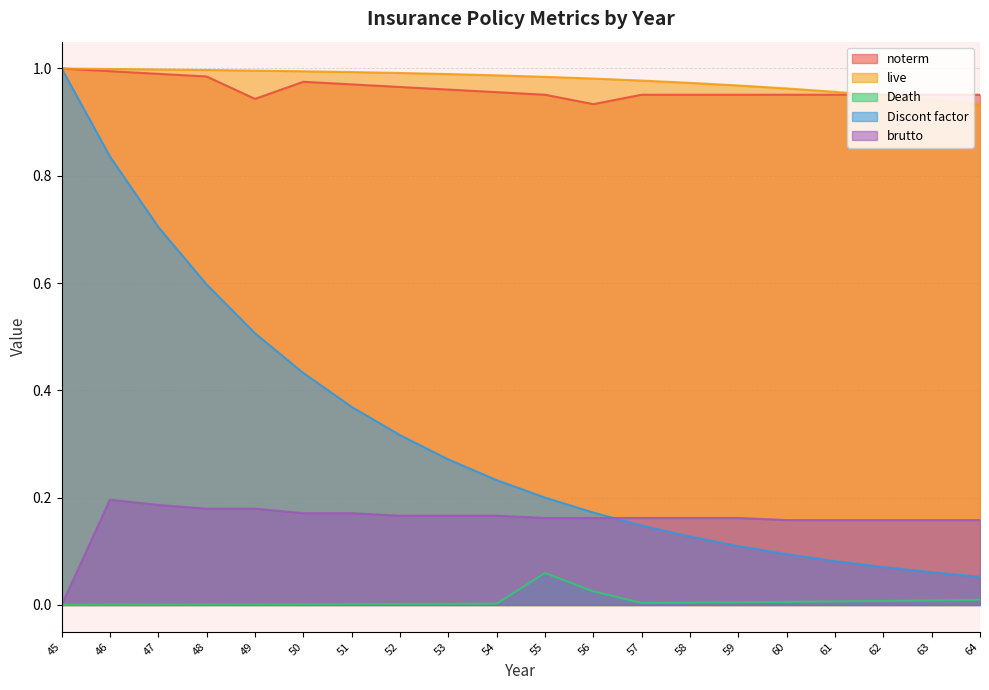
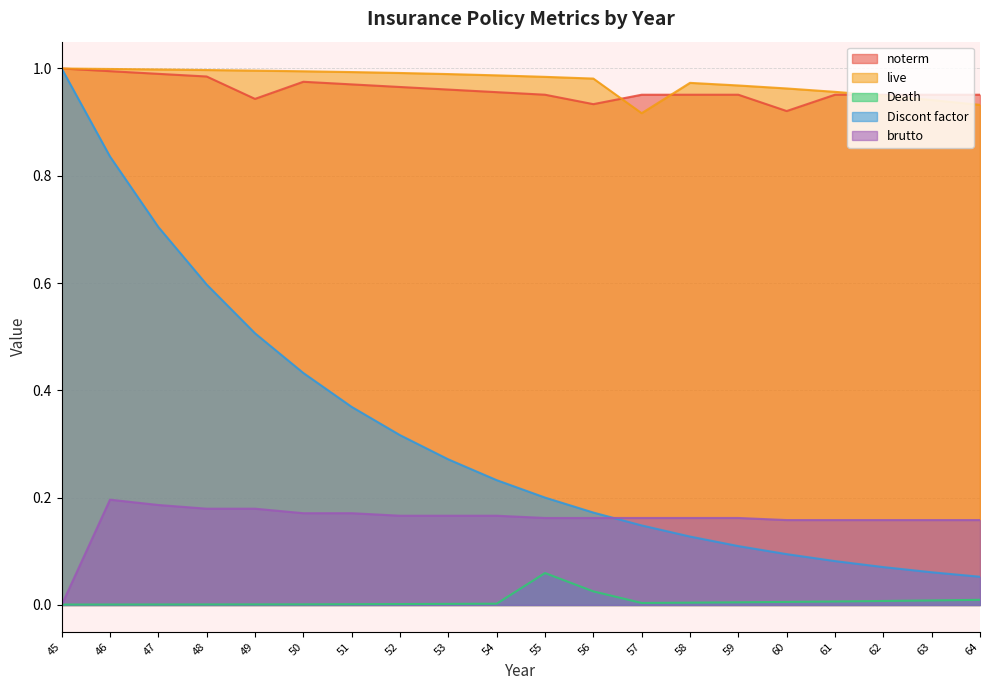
  {
    "noterm": {
      "47": 0.99,
      "48": 0.99,
      "49": 0.94,
      "50": 0.98,
      "51": 0.97,
      "52": 0.97,
      "53": 0.96,
      "54": 0.96,
      "55": 0.95,
      "56": 0.93,
      "57": 0.95,
      "58": 0.95,
      "59": 0.95,
-     "60": 0.95,
+     "60": 0.92,
      "61": 0.95,
      "64": 0.95
    },
    "live": {
      "47": 1.00,
      "48": 1.00,
      "49": 1.00,
      "50": 0.99,
      "51": 0.99,
      "52": 0.99,
      "53": 0.99,
      "54": 0.99,
      "55": 0.98,
      "56": 0.98,
-     "57": 0.98,
+     "57": 0.92,
      "58": 0.97,
      "59": 0.97,
      "60": 0.96,
      "61": 0.96,
      "64": 0.93
    },
    "Death": {
      "46": 0.00,
      "47": 0.00,
      "48": 0.00,
      "49": 0.00,
      "50": 0.00,
      "51": 0.00,
      "52": 0.00,
      "53": 0.00,
      "54": 0.00,
      "55": 0.06,
      "56": 0.03,
      "57": 0.00,
      "58": 0.00,
      "59": 0.01,
      "60": 0.01,
      "61": 0.01,
      "62": 0.01,
      "63": 0.01,
      "64": 0.01
    },
    "Discont factor": {
      "46": 0.84,
      "47": 0.70,
      "48": 0.60,
      "49": 0.51,
      "50": 0.43,
      "51": 0.37,
      "52": 0.32,
      "53": 0.27,
      "54": 0.23,
      "55": 0.20,
      "56": 0.17,
      "57": 0.15,
      "58": 0.13,
      "59": 0.11,
      "60": 0.09,
      "61": 0.08,
      "62": 0.07,
      "63": 0.06,
      "64": 0.05
    },
    "brutto": {
      "46": 0.20,
      "47": 0.19,
      "48": 0.18,
      "49": 0.18,
      "50": 0.17,
      "51": 0.17,
      "52": 0.17,
      "53": 0.17,
      "54": 0.17,
      "55": 0.16,
      "56": 0.16,
      "57": 0.16,
      "58": 0.16,
      "59": 0.16,
      "60": 0.16,
      "61": 0.16,
      "62": 0.16,
      "63": 0.16,
      "64": 0.16
    }
  }
